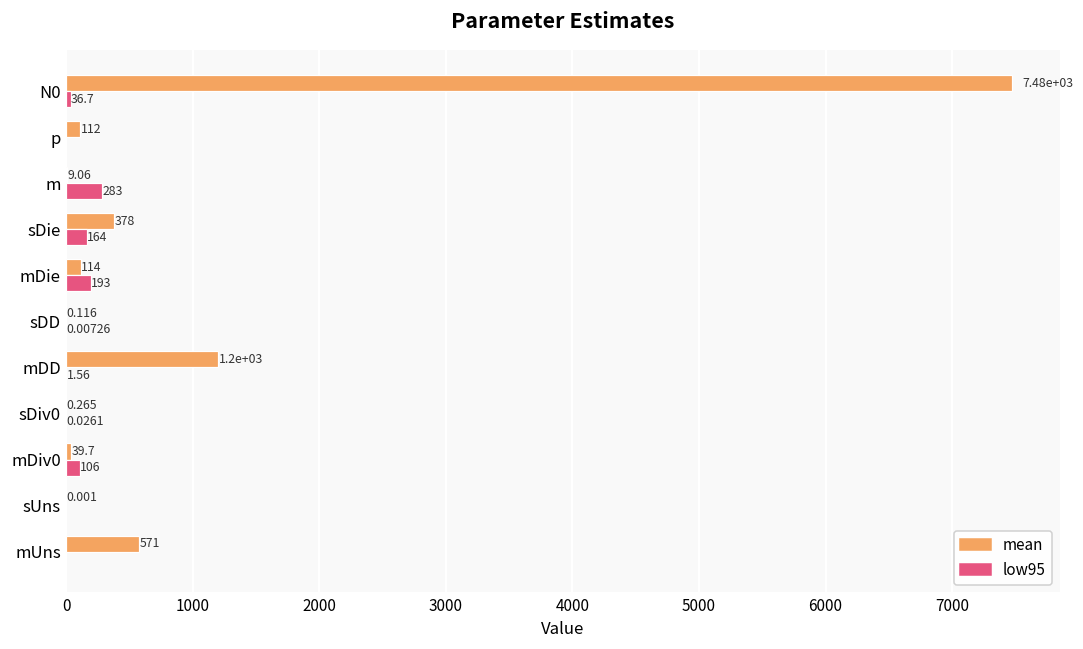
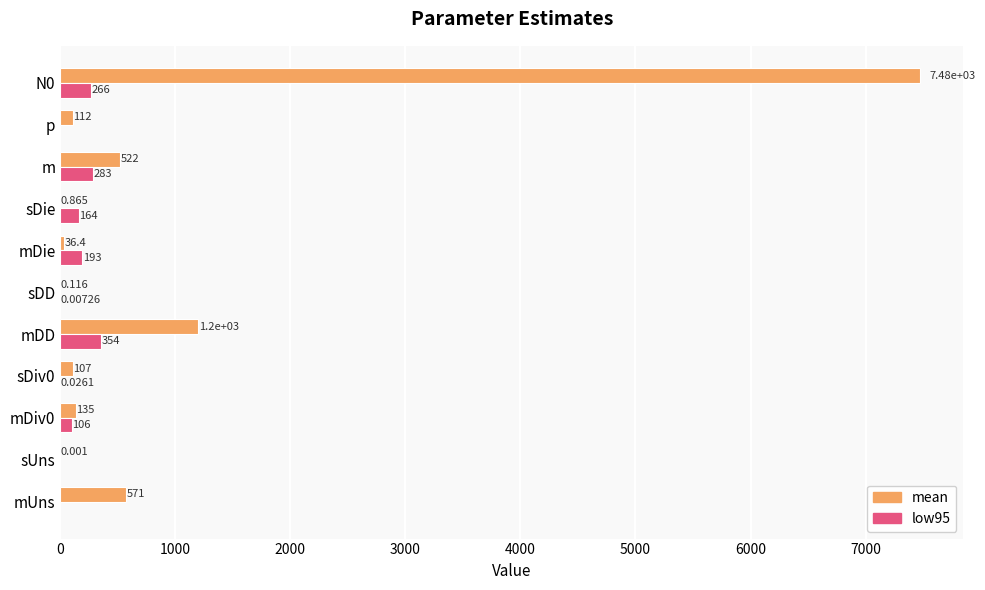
  {
    "mean": {
      "p": 112,
-     "m": 9.06,
-     "sDie": 378,
-     "mDie": 114,
+     "m": 522,
+     "sDie": 0.865,
+     "mDie": 36.4,
      "sDD": 0.116,
-     "sDiv0": 0.265,
-     "mDiv0": 39.7,
+     "sDiv0": 107,
+     "mDiv0": 135,
      "sUns": 0.001,
      "mUns": 571
    },
    "low95": {
-     "N0": 36.7,
+     "N0": 266,
      "m": 283,
      "sDie": 164,
      "mDie": 193,
      "sDD": 0.00726,
-     "mDD": 1.56,
+     "mDD": 354,
      "sDiv0": 0.0261,
      "mDiv0": 106
    }
  }
